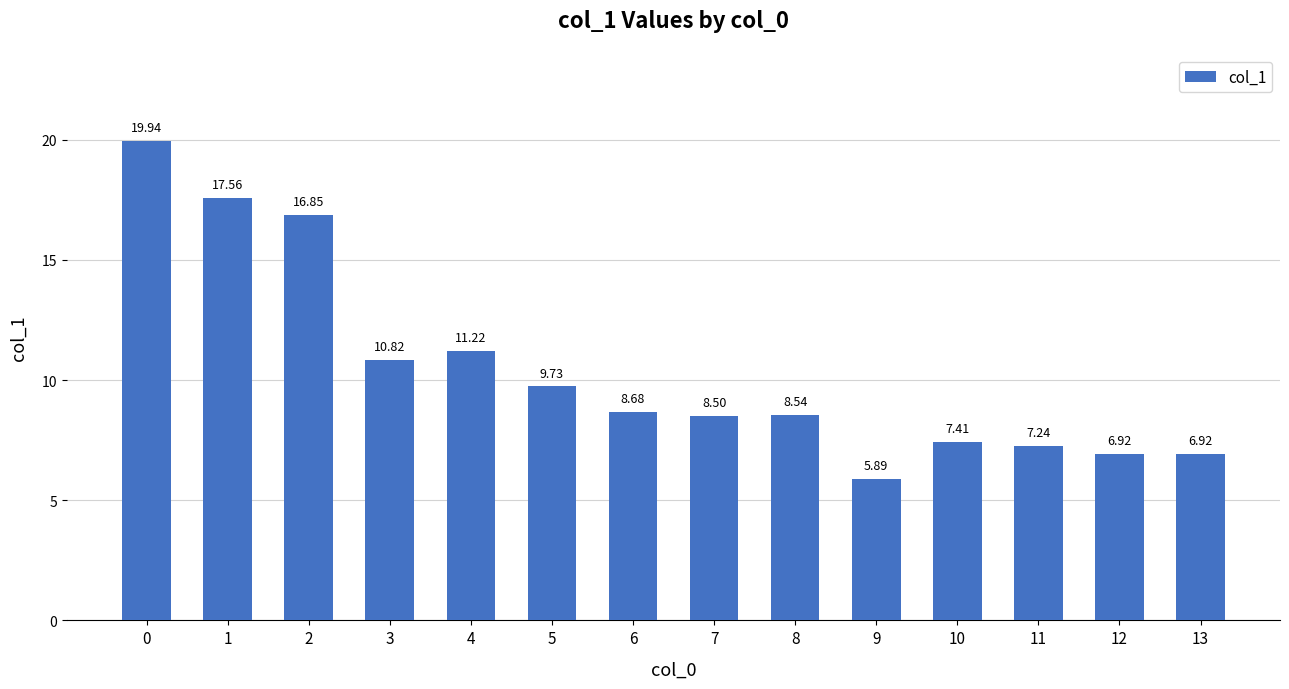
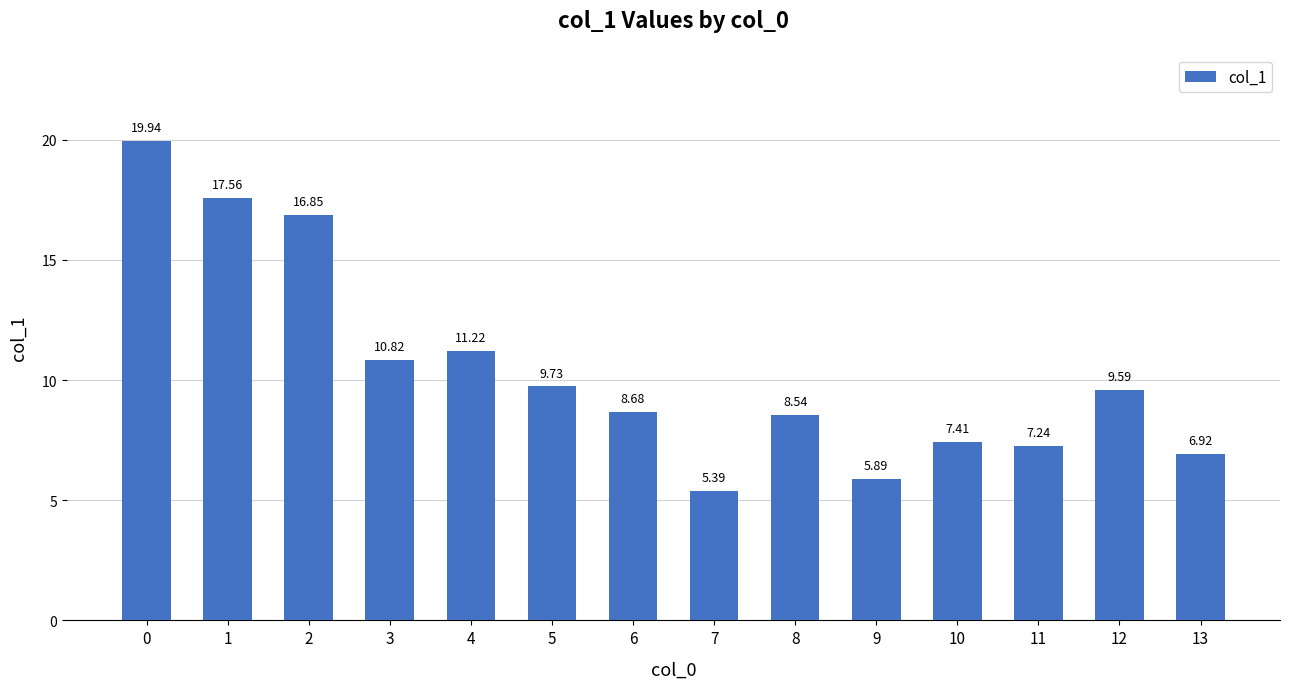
  {
    "0": 19.94,
    "1": 17.56,
    "2": 16.85,
    "3": 10.82,
    "4": 11.22,
    "5": 9.73,
    "6": 8.68,
-   "7": 8.50,
+   "7": 5.39,
    "8": 8.54,
    "9": 5.89,
    "10": 7.41,
    "11": 7.24,
-   "12": 6.92,
+   "12": 9.59,
    "13": 6.92
  }
